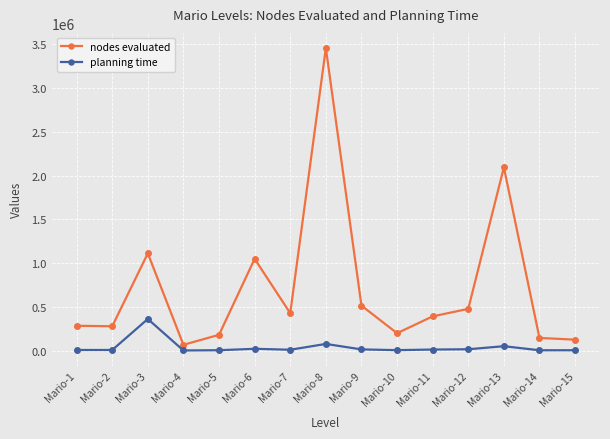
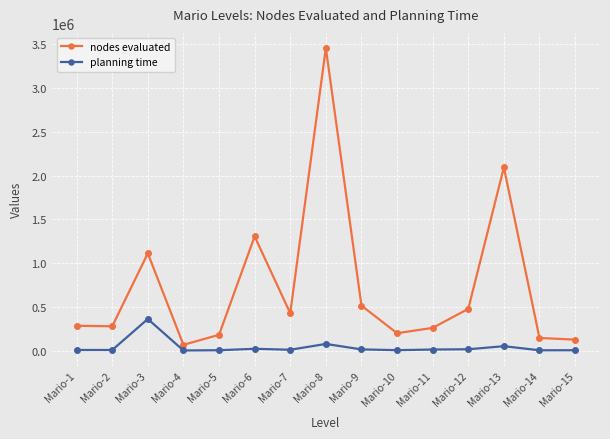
  {
    "nodes evaluated": {
      "Mario-1": 300000,
      "Mario-2": 300000,
      "Mario-3": 1100000,
      "Mario-4": 100000,
      "Mario-5": 200000,
-     "Mario-6": 1000000,
+     "Mario-6": 1300000,
      "Mario-7": 400000,
      "Mario-8": 3500000,
      "Mario-9": 500000,
      "Mario-10": 200000,
-     "Mario-11": 400000,
+     "Mario-11": 300000,
      "Mario-12": 500000,
      "Mario-13": 2100000,
      "Mario-14": 100000,
      "Mario-15": 100000
    },
    "planning time": {
      "Mario-1": 0,
      "Mario-2": 0,
      "Mario-3": 400000,
      "Mario-4": 0,
      "Mario-5": 0,
      "Mario-6": 0,
      "Mario-7": 0,
      "Mario-8": 100000,
      "Mario-9": 0,
      "Mario-10": 0,
      "Mario-11": 0,
      "Mario-12": 0,
      "Mario-13": 100000,
      "Mario-14": 0,
      "Mario-15": 0
    }
  }
